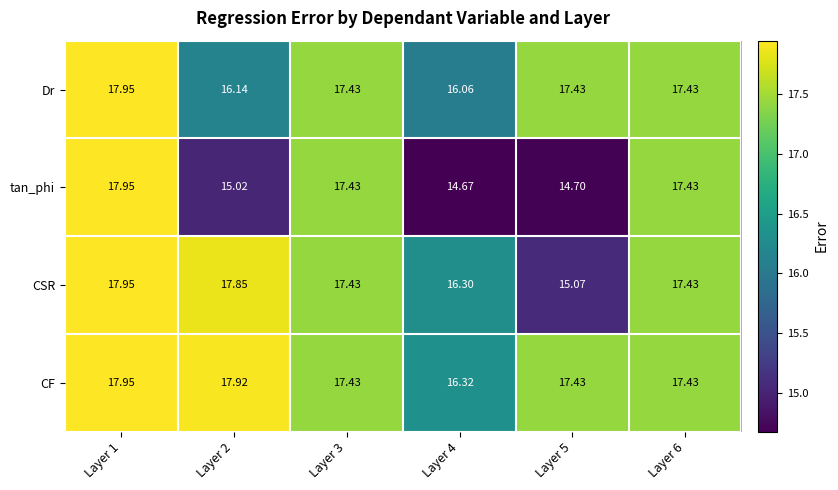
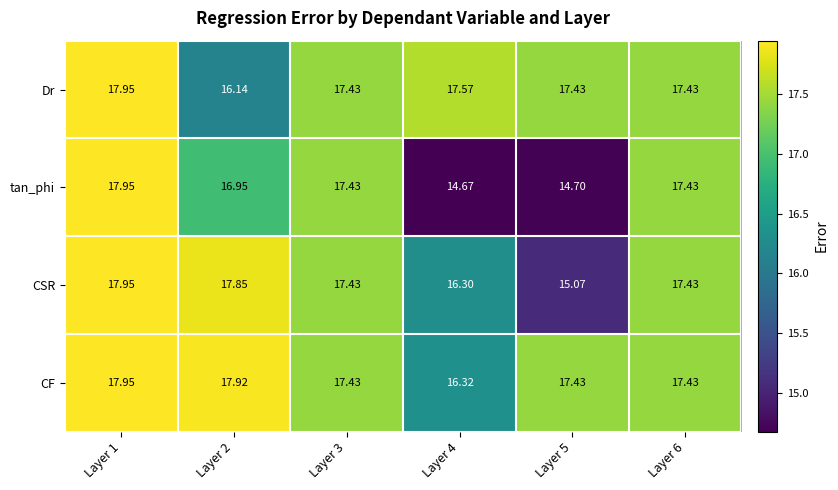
  {
    "Dr": {
      "Layer 1": 17.95,
      "Layer 2": 16.14,
      "Layer 3": 17.43,
-     "Layer 4": 16.06,
+     "Layer 4": 17.57,
      "Layer 5": 17.43,
      "Layer 6": 17.43
    },
    "tan_phi": {
      "Layer 1": 17.95,
-     "Layer 2": 15.02,
+     "Layer 2": 16.95,
      "Layer 3": 17.43,
      "Layer 4": 14.67,
      "Layer 5": 14.70,
      "Layer 6": 17.43
    },
    "CSR": {
      "Layer 1": 17.95,
      "Layer 2": 17.85,
      "Layer 3": 17.43,
      "Layer 4": 16.30,
      "Layer 5": 15.07,
      "Layer 6": 17.43
    },
    "CF": {
      "Layer 1": 17.95,
      "Layer 2": 17.92,
      "Layer 3": 17.43,
      "Layer 4": 16.32,
      "Layer 5": 17.43,
      "Layer 6": 17.43
    }
  }
